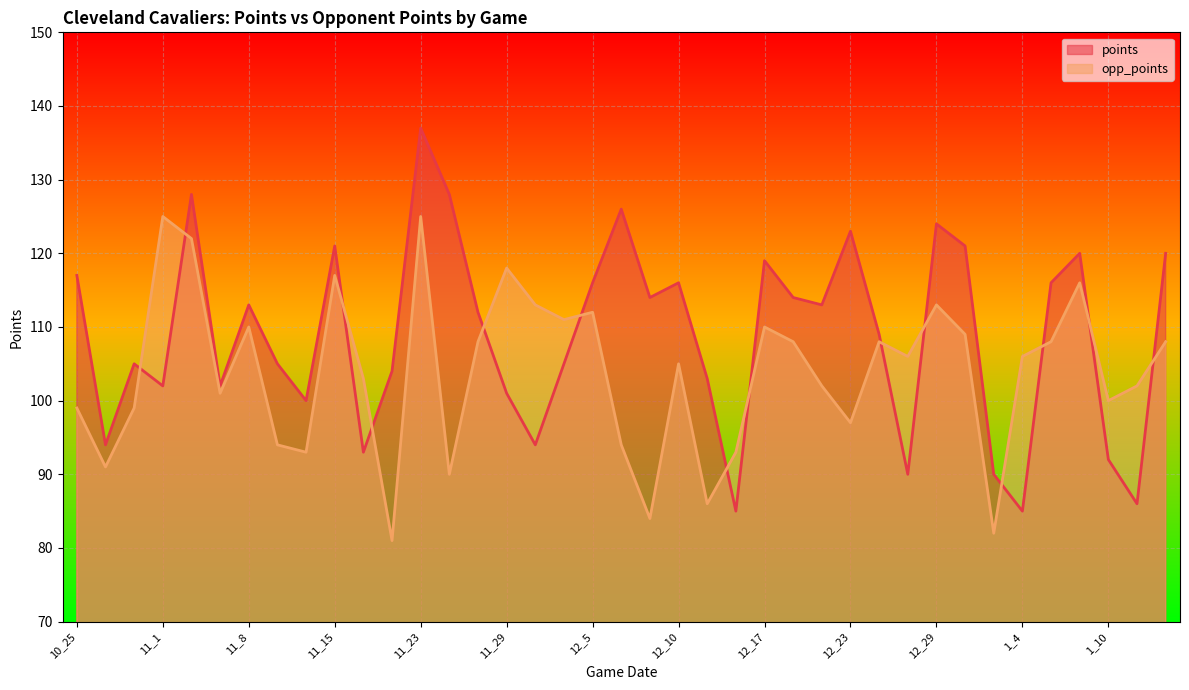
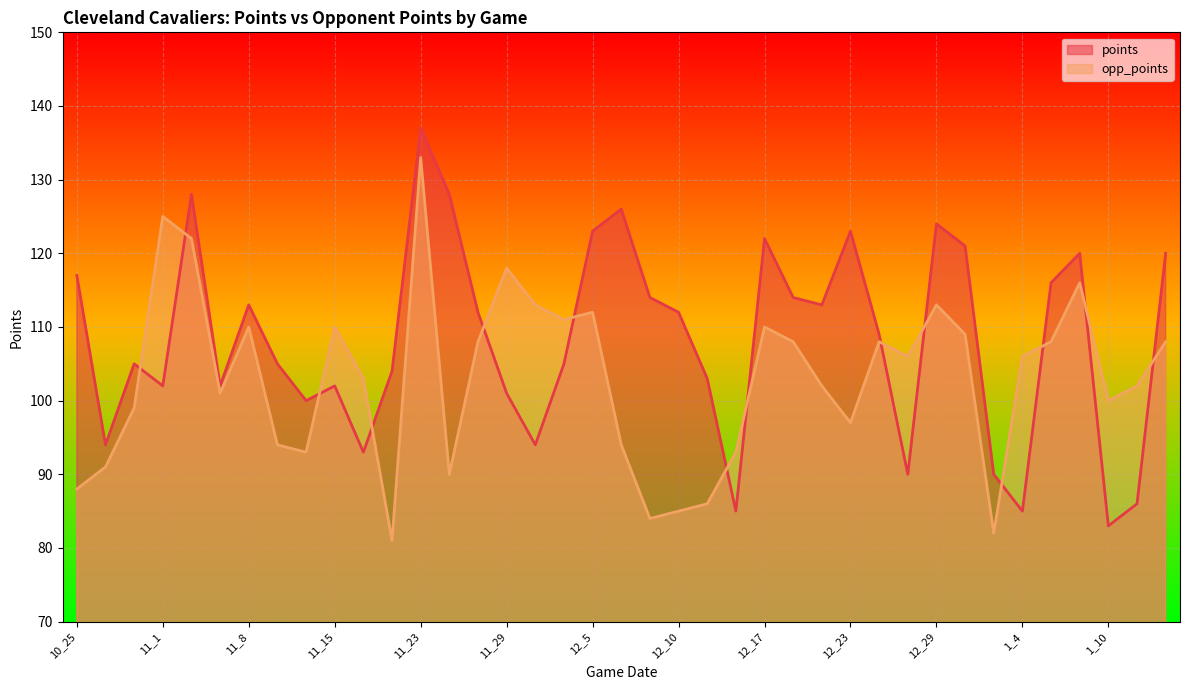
  {
    "points": {
      "10_25": 117,
      "11_1": 102,
      "11_8": 113,
-     "11_15": 121,
+     "11_15": 102,
      "11_23": 137,
      "11_29": 101,
-     "12_5": 116,
-     "12_10": 116,
-     "12_17": 119,
+     "12_5": 123,
+     "12_10": 112,
+     "12_17": 122,
      "12_23": 123,
      "12_29": 124,
      "1_4": 85,
-     "1_10": 92
+     "1_10": 83
    },
    "opp_points": {
-     "10_25": 99,
+     "10_25": 88,
      "11_1": 125,
      "11_8": 110,
-     "11_15": 117,
-     "11_23": 125,
+     "11_15": 110,
+     "11_23": 133,
      "11_29": 118,
      "12_5": 112,
-     "12_10": 105,
+     "12_10": 85,
      "12_17": 110,
      "12_23": 97,
      "12_29": 113,
      "1_4": 106,
      "1_10": 100
    }
  }
